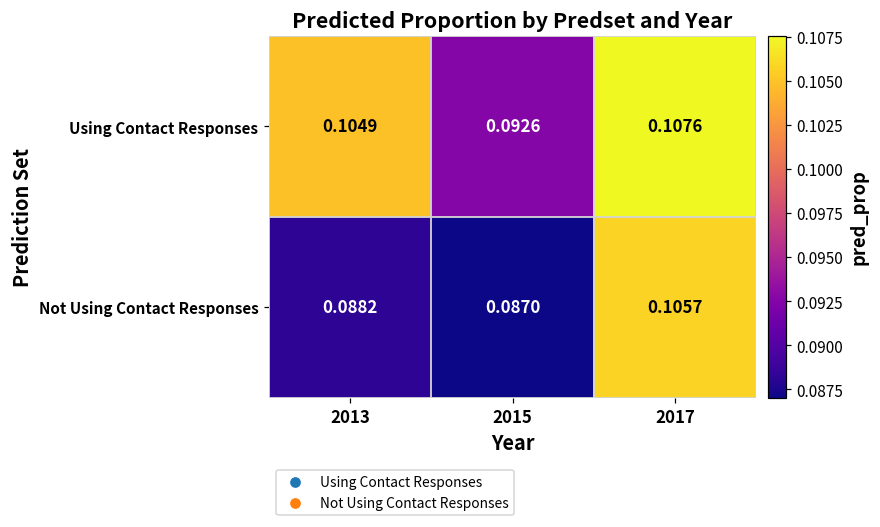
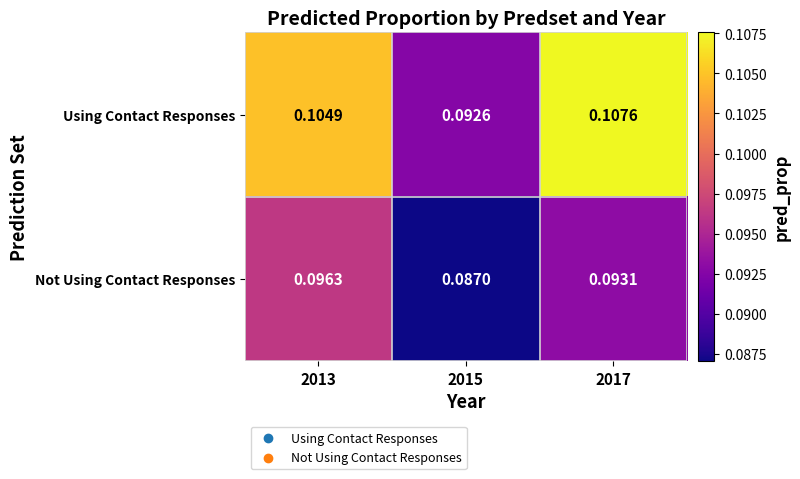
  {
    "Using Contact Responses": {
      "2013": 0.1049,
      "2015": 0.0926,
      "2017": 0.1076
    },
    "Not Using Contact Responses": {
-     "2013": 0.0882,
+     "2013": 0.0963,
      "2015": 0.0870,
-     "2017": 0.1057
+     "2017": 0.0931
    }
  }
